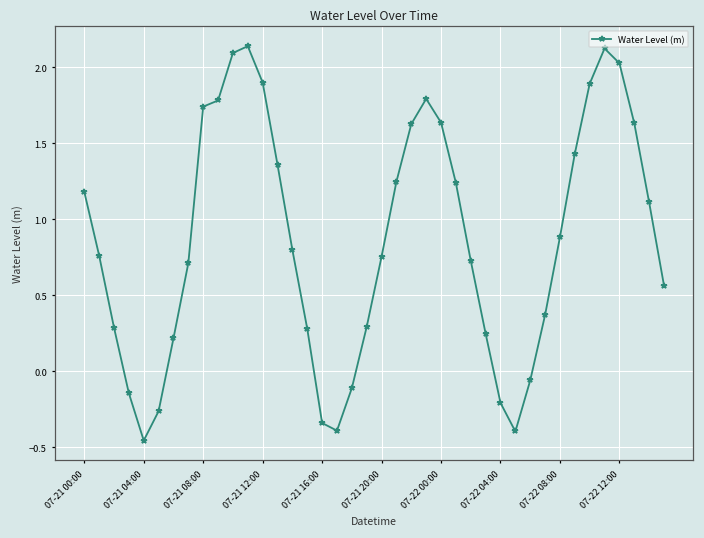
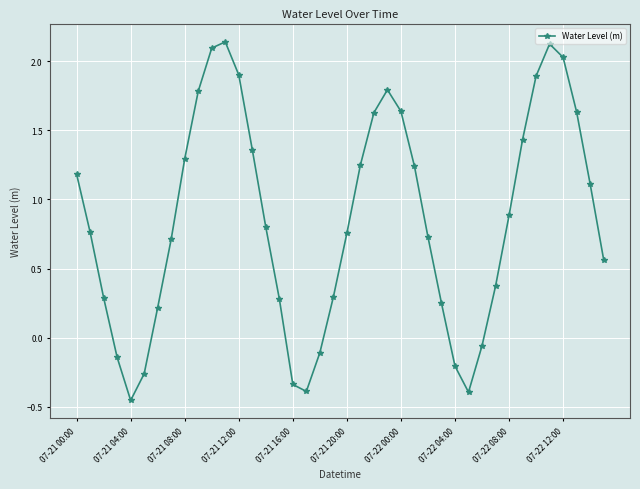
  {
    "07-21 00:00": 1.18,
    "07-21 04:00": -0.45,
-   "07-21 08:00": 1.74,
+   "07-21 08:00": 1.29,
    "07-21 12:00": 1.90,
    "07-21 16:00": -0.34,
    "07-21 20:00": 0.76,
    "07-22 00:00": 1.64,
    "07-22 04:00": -0.21,
    "07-22 08:00": 0.88,
    "07-22 12:00": 2.03
  }
